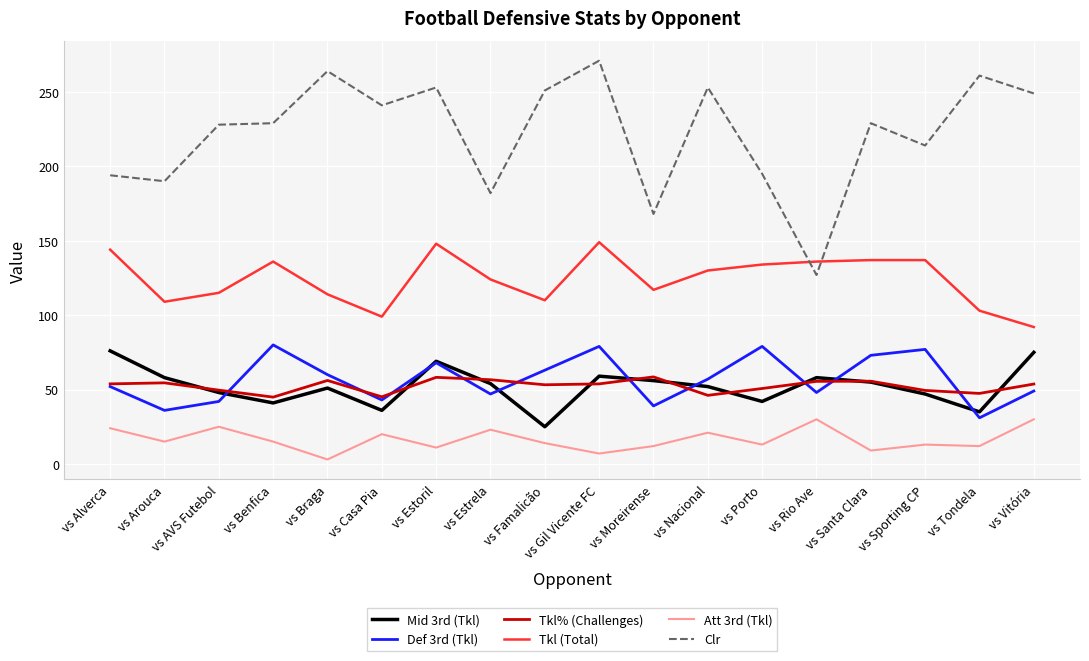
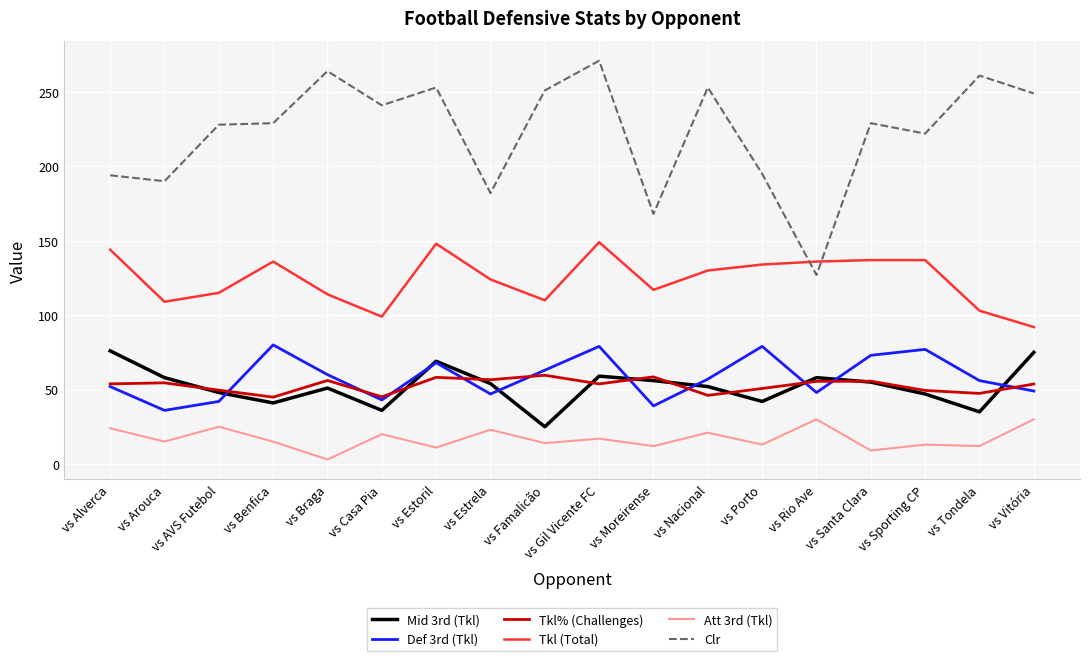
  {
    "Mid 3rd (Tkl)": {
      "vs Alverca": 76,
      "vs Arouca": 58,
      "vs Benfica": 41,
      "vs Braga": 51,
      "vs Casa Pia": 36,
      "vs Estrela": 54,
      "vs Famalicão": 25,
      "vs Gil Vicente FC": 59,
      "vs Moreirense": 56,
      "vs Nacional": 52,
      "vs Porto": 42,
      "vs Rio Ave": 58,
      "vs Sporting CP": 47,
      "vs Tondela": 35,
      "vs Vitória": 75
    },
    "Def 3rd (Tkl)": {
      "vs Alverca": 52,
      "vs Arouca": 36,
      "vs AVS Futebol": 42,
      "vs Benfica": 80,
      "vs Braga": 60,
      "vs Casa Pia": 43,
      "vs Estrela": 47,
      "vs Famalicão": 63,
      "vs Gil Vicente FC": 79,
      "vs Moreirense": 39,
      "vs Nacional": 57,
      "vs Porto": 79,
      "vs Rio Ave": 48,
      "vs Santa Clara": 73,
      "vs Sporting CP": 77,
-     "vs Tondela": 31,
+     "vs Tondela": 56,
      "vs Vitória": 49
    },
    "Tkl% (Challenges)": {
      "vs Alverca": 54,
      "vs Arouca": 55,
      "vs Benfica": 45,
      "vs Braga": 56,
      "vs Casa Pia": 45,
      "vs Estoril": 58,
      "vs Estrela": 57,
-     "vs Famalicão": 53,
+     "vs Famalicão": 60,
      "vs Gil Vicente FC": 54,
      "vs Moreirense": 59,
      "vs Nacional": 46,
      "vs Porto": 51,
      "vs Rio Ave": 56,
      "vs Sporting CP": 49,
      "vs Tondela": 47,
      "vs Vitória": 54
    },
    "Tkl (Total)": {
      "vs Alverca": 144,
      "vs Arouca": 109,
      "vs AVS Futebol": 115,
      "vs Benfica": 136,
      "vs Braga": 114,
      "vs Casa Pia": 99,
      "vs Estoril": 148,
      "vs Estrela": 124,
      "vs Famalicão": 110,
      "vs Gil Vicente FC": 149,
      "vs Moreirense": 117,
      "vs Nacional": 130,
      "vs Porto": 134,
      "vs Rio Ave": 136,
      "vs Santa Clara": 137,
      "vs Sporting CP": 137,
      "vs Tondela": 103,
      "vs Vitória": 92
    },
    "Att 3rd (Tkl)": {
      "vs Alverca": 24,
      "vs Arouca": 15,
      "vs AVS Futebol": 25,
      "vs Benfica": 15,
      "vs Braga": 3,
      "vs Casa Pia": 20,
      "vs Estoril": 11,
      "vs Estrela": 23,
      "vs Famalicão": 14,
-     "vs Gil Vicente FC": 7,
+     "vs Gil Vicente FC": 17,
      "vs Moreirense": 12,
      "vs Nacional": 21,
      "vs Porto": 13,
      "vs Rio Ave": 30,
      "vs Santa Clara": 9,
      "vs Sporting CP": 13,
      "vs Tondela": 12,
      "vs Vitória": 30
    },
    "Clr": {
      "vs Alverca": 194,
      "vs Arouca": 190,
      "vs AVS Futebol": 228,
      "vs Benfica": 229,
      "vs Braga": 264,
      "vs Casa Pia": 241,
      "vs Estoril": 253,
      "vs Estrela": 182,
      "vs Famalicão": 251,
      "vs Gil Vicente FC": 271,
      "vs Moreirense": 168,
      "vs Nacional": 253,
      "vs Porto": 195,
      "vs Rio Ave": 127,
      "vs Santa Clara": 229,
-     "vs Sporting CP": 214,
+     "vs Sporting CP": 222,
      "vs Tondela": 261,
      "vs Vitória": 249
    }
  }
